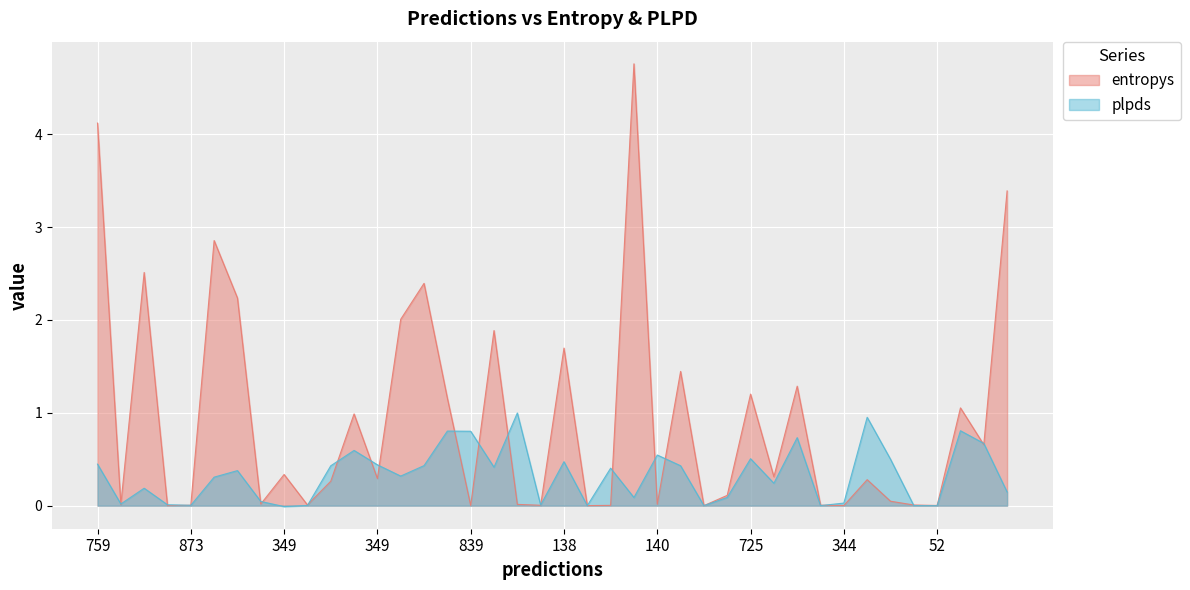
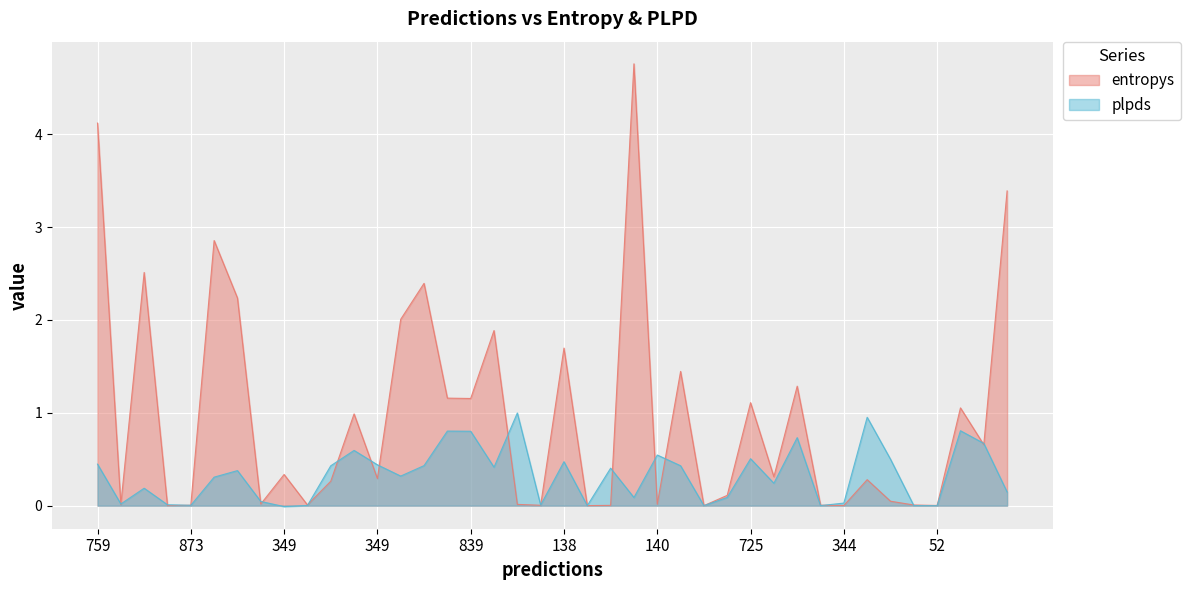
  {
    "entropys": {
      "759": 4.1,
-     "839": 0.0,
+     "839": 1.2,
      "138": 1.7,
      "140": 0.0,
-     "725": 1.2
+     "725": 1.1
    }
  }
